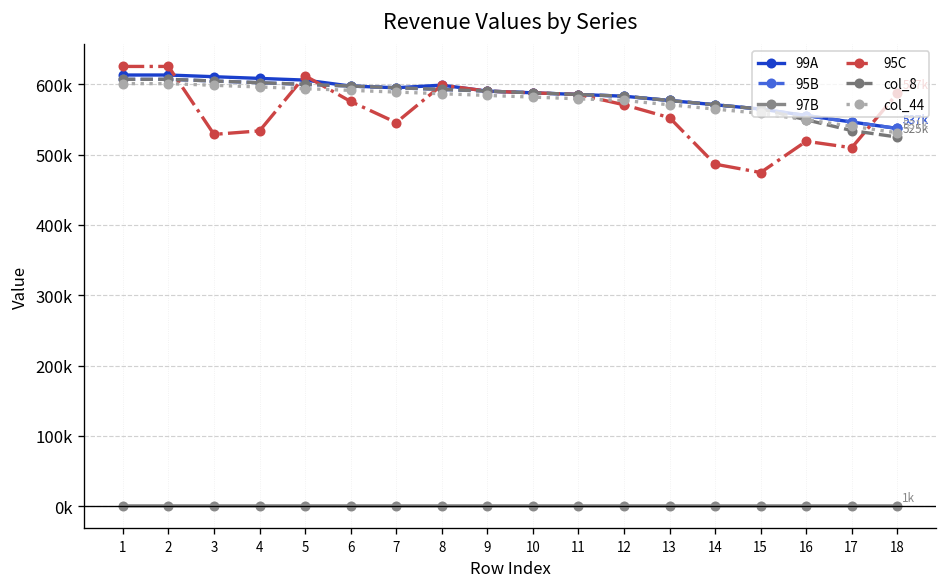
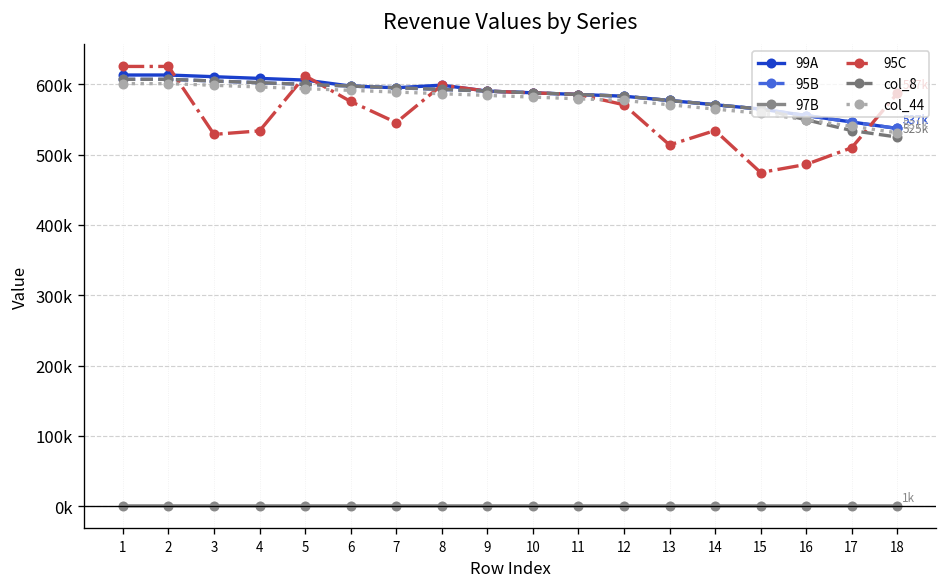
  {
    "95C": {
      "1": 630000,
      "2": 630000,
      "3": 530000,
      "4": 530000,
      "5": 610000,
      "6": 580000,
      "7": 550000,
      "12": 570000,
-     "13": 550000,
-     "14": 490000,
+     "13": 510000,
+     "14": 530000,
      "15": 470000,
-     "16": 520000,
+     "16": 490000,
      "17": 510000
    }
  }
